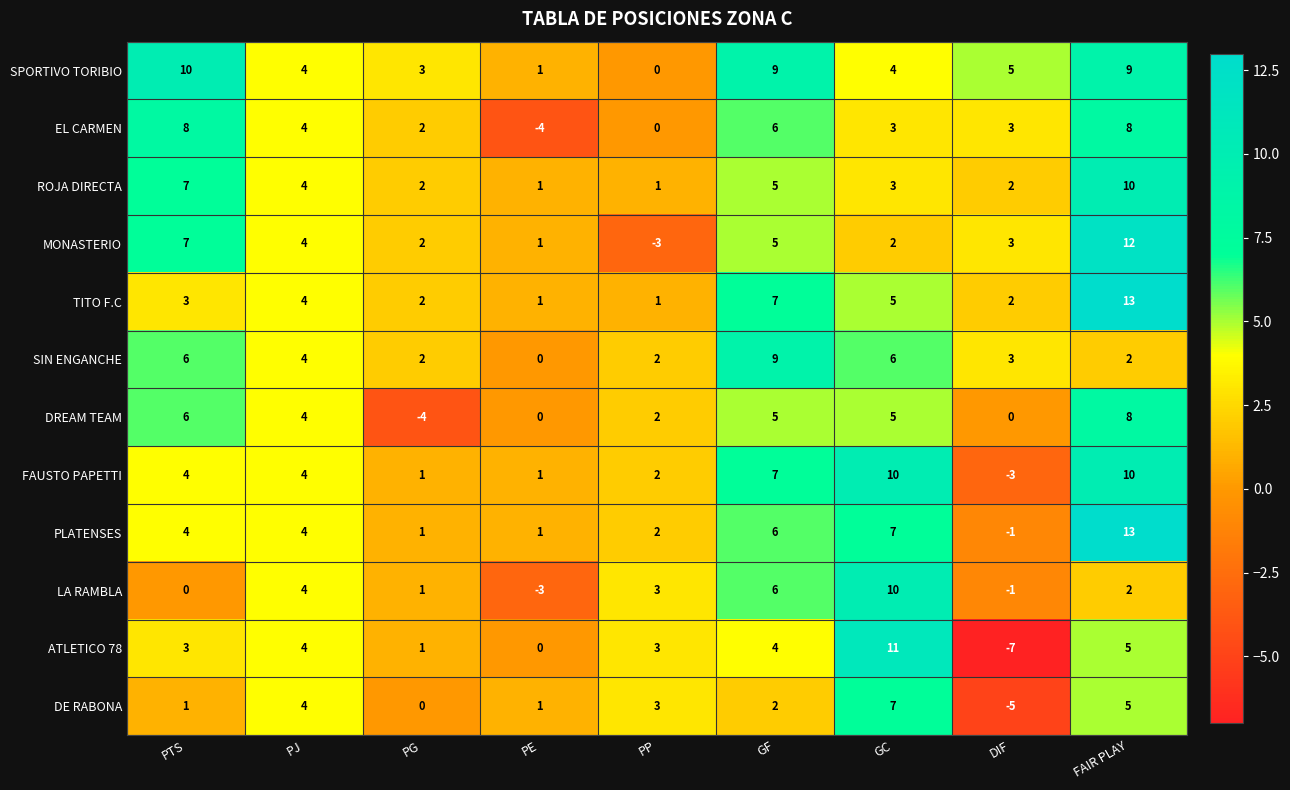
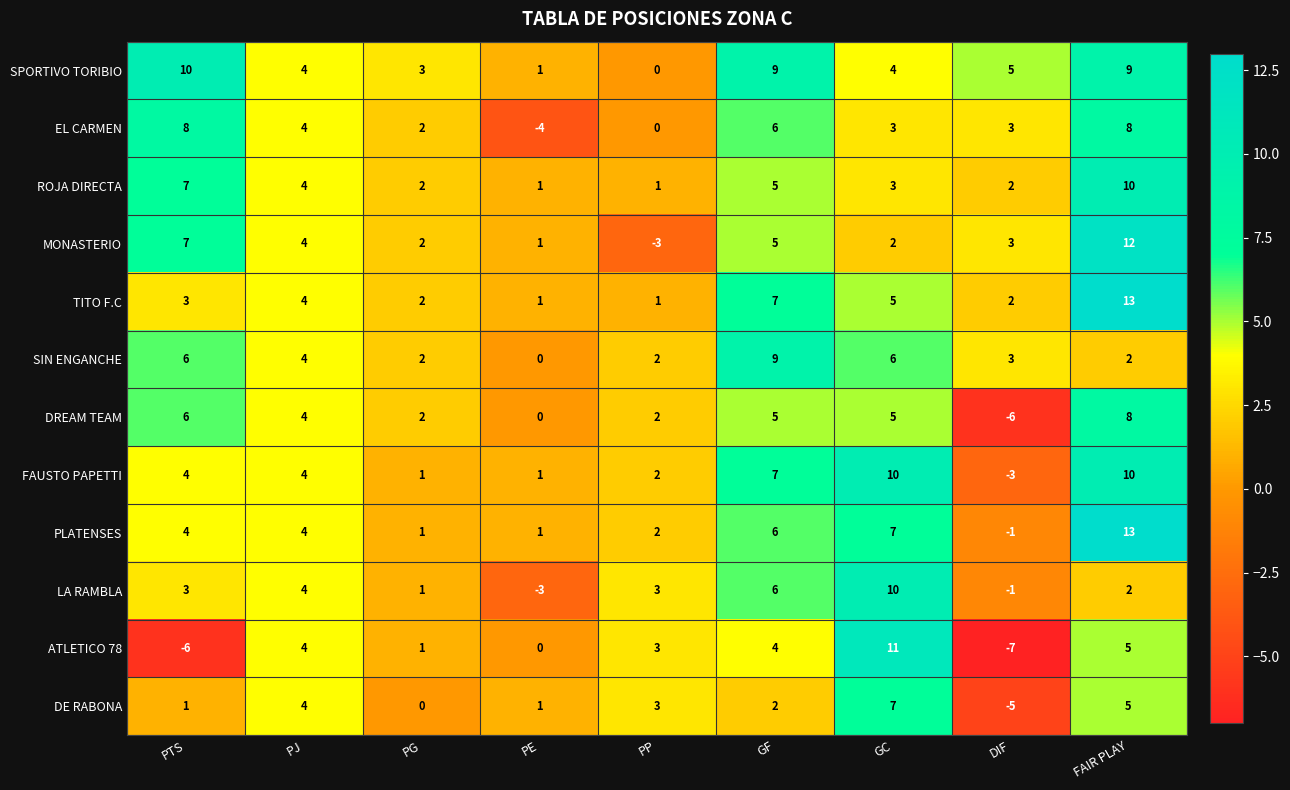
  {
    "SPORTIVO TORIBIO": {
      "PTS": 10,
      "PJ": 4,
      "PG": 3,
      "PE": 1,
      "PP": 0,
      "GF": 9,
      "GC": 4,
      "DIF": 5,
      "FAIR PLAY": 9
    },
    "EL CARMEN": {
      "PTS": 8,
      "PJ": 4,
      "PG": 2,
      "PE": -4,
      "PP": 0,
      "GF": 6,
      "GC": 3,
      "DIF": 3,
      "FAIR PLAY": 8
    },
    "ROJA DIRECTA": {
      "PTS": 7,
      "PJ": 4,
      "PG": 2,
      "PE": 1,
      "PP": 1,
      "GF": 5,
      "GC": 3,
      "DIF": 2,
      "FAIR PLAY": 10
    },
    "MONASTERIO": {
      "PTS": 7,
      "PJ": 4,
      "PG": 2,
      "PE": 1,
      "PP": -3,
      "GF": 5,
      "GC": 2,
      "DIF": 3,
      "FAIR PLAY": 12
    },
    "TITO F.C": {
      "PTS": 3,
      "PJ": 4,
      "PG": 2,
      "PE": 1,
      "PP": 1,
      "GF": 7,
      "GC": 5,
      "DIF": 2,
      "FAIR PLAY": 13
    },
    "SIN ENGANCHE": {
      "PTS": 6,
      "PJ": 4,
      "PG": 2,
      "PE": 0,
      "PP": 2,
      "GF": 9,
      "GC": 6,
      "DIF": 3,
      "FAIR PLAY": 2
    },
    "DREAM TEAM": {
      "PTS": 6,
      "PJ": 4,
-     "PG": -4,
+     "PG": 2,
      "PE": 0,
      "PP": 2,
      "GF": 5,
      "GC": 5,
-     "DIF": 0,
+     "DIF": -6,
      "FAIR PLAY": 8
    },
    "FAUSTO PAPETTI": {
      "PTS": 4,
      "PJ": 4,
      "PG": 1,
      "PE": 1,
      "PP": 2,
      "GF": 7,
      "GC": 10,
      "DIF": -3,
      "FAIR PLAY": 10
    },
    "PLATENSES": {
      "PTS": 4,
      "PJ": 4,
      "PG": 1,
      "PE": 1,
      "PP": 2,
      "GF": 6,
      "GC": 7,
      "DIF": -1,
      "FAIR PLAY": 13
    },
    "LA RAMBLA": {
-     "PTS": 0,
+     "PTS": 3,
      "PJ": 4,
      "PG": 1,
      "PE": -3,
      "PP": 3,
      "GF": 6,
      "GC": 10,
      "DIF": -1,
      "FAIR PLAY": 2
    },
    "ATLETICO 78": {
-     "PTS": 3,
+     "PTS": -6,
      "PJ": 4,
      "PG": 1,
      "PE": 0,
      "PP": 3,
      "GF": 4,
      "GC": 11,
      "DIF": -7,
      "FAIR PLAY": 5
    },
    "DE RABONA": {
      "PTS": 1,
      "PJ": 4,
      "PG": 0,
      "PE": 1,
      "PP": 3,
      "GF": 2,
      "GC": 7,
      "DIF": -5,
      "FAIR PLAY": 5
    }
  }
